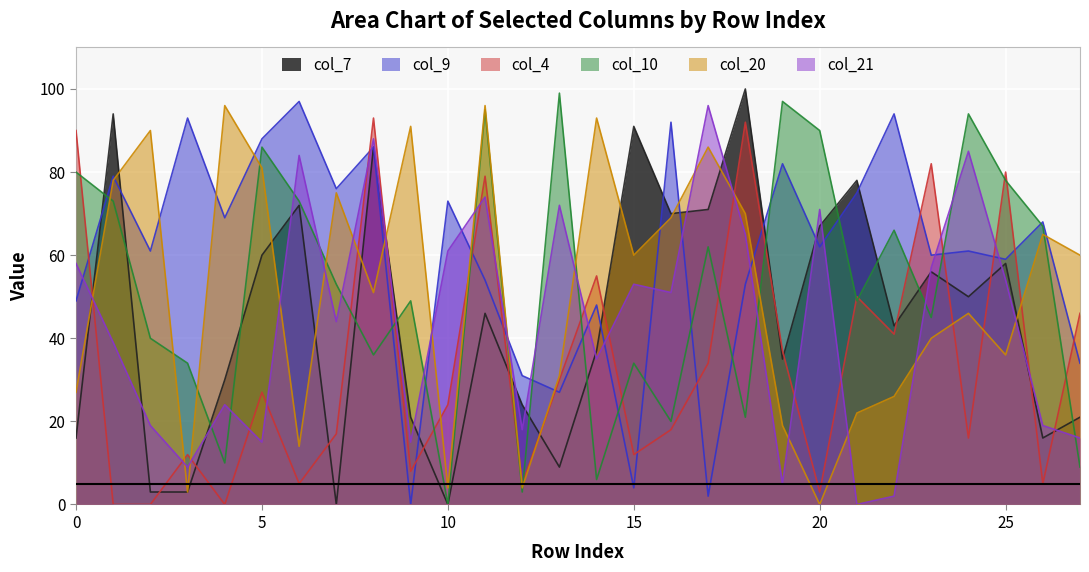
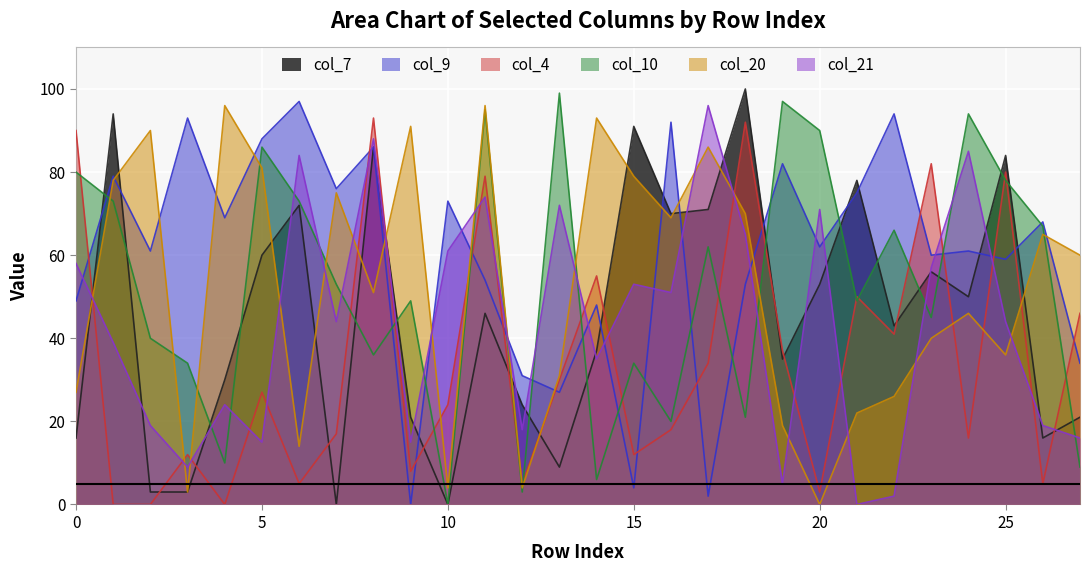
  {
    "col_7": {
      "0": 16,
      "5": 60,
      "15": 91,
-     "20": 67,
-     "25": 58
+     "20": 53,
+     "25": 84
    },
    "col_9": {
      "0": 49,
      "5": 88,
      "10": 73,
      "15": 4,
      "20": 62,
      "25": 59
    },
    "col_4": {
      "0": 90,
      "5": 27,
      "10": 24,
      "15": 12,
      "20": 3,
      "25": 80
    },
    "col_10": {
      "0": 80,
      "5": 86,
      "15": 34,
      "20": 90,
      "25": 78
    },
    "col_20": {
      "0": 27,
      "5": 81,
      "10": 4,
-     "15": 60,
+     "15": 79,
      "20": 0,
      "25": 36
    },
    "col_21": {
      "0": 58,
      "5": 15,
      "10": 61,
      "15": 53,
      "20": 71,
-     "25": 54
+     "25": 44
    }
  }
